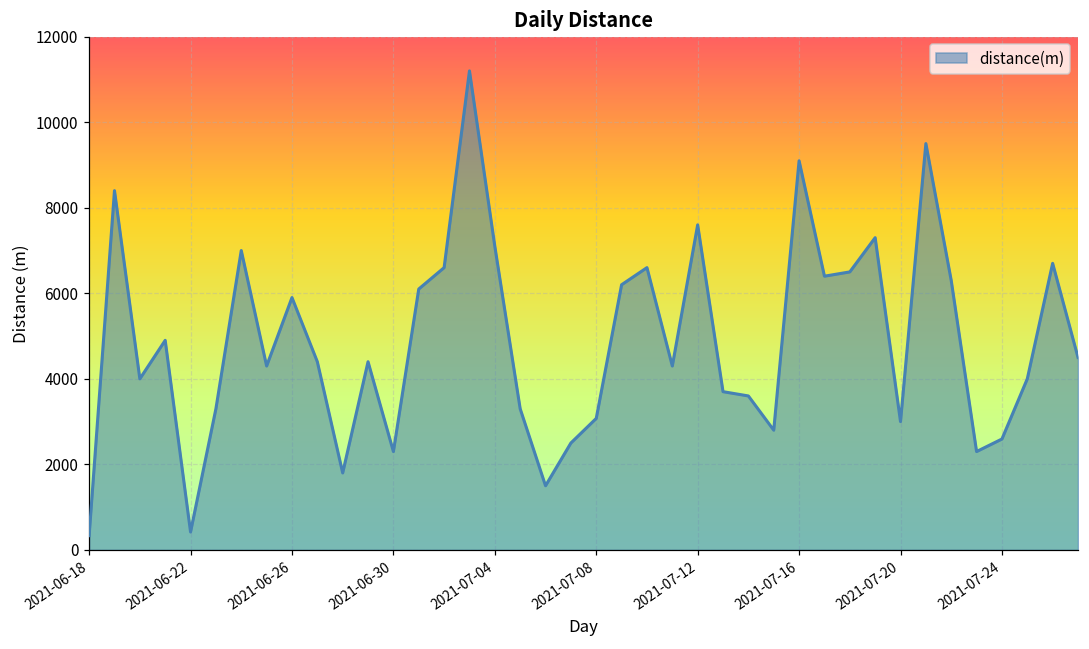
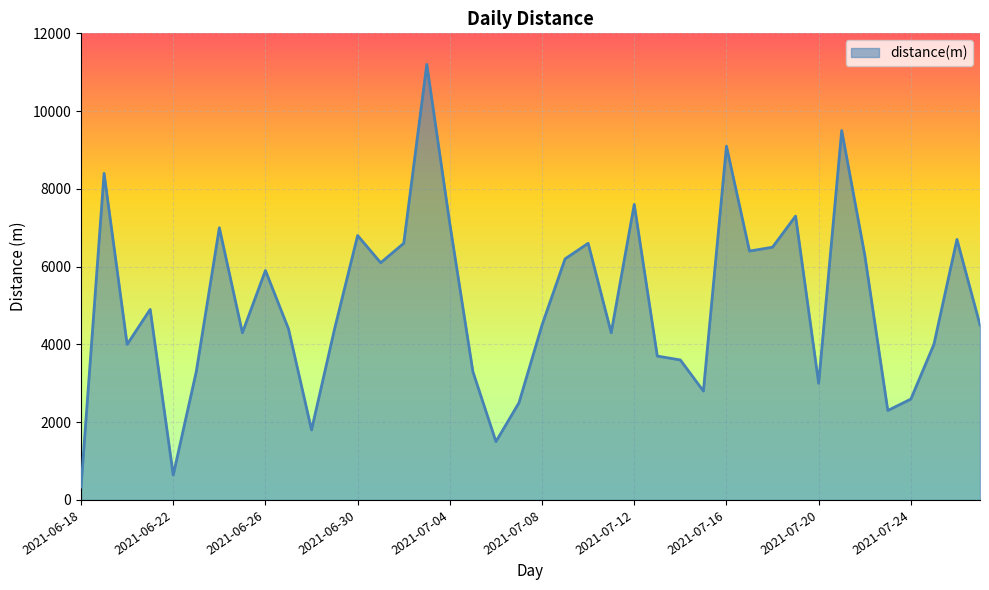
  {
    "2021-06-18": 300,
-   "2021-06-22": 400,
+   "2021-06-22": 600,
    "2021-06-26": 5900,
-   "2021-06-30": 2300,
+   "2021-06-30": 6800,
    "2021-07-04": 7100,
-   "2021-07-08": 3100,
+   "2021-07-08": 4500,
    "2021-07-12": 7600,
    "2021-07-16": 9100,
    "2021-07-20": 3000,
    "2021-07-24": 2600
  }
